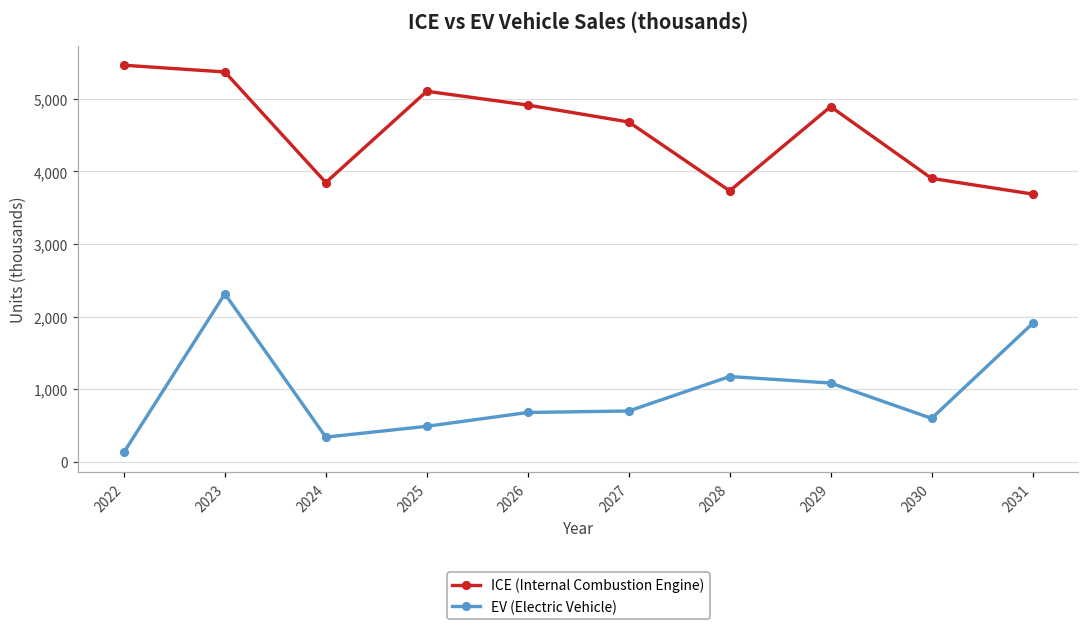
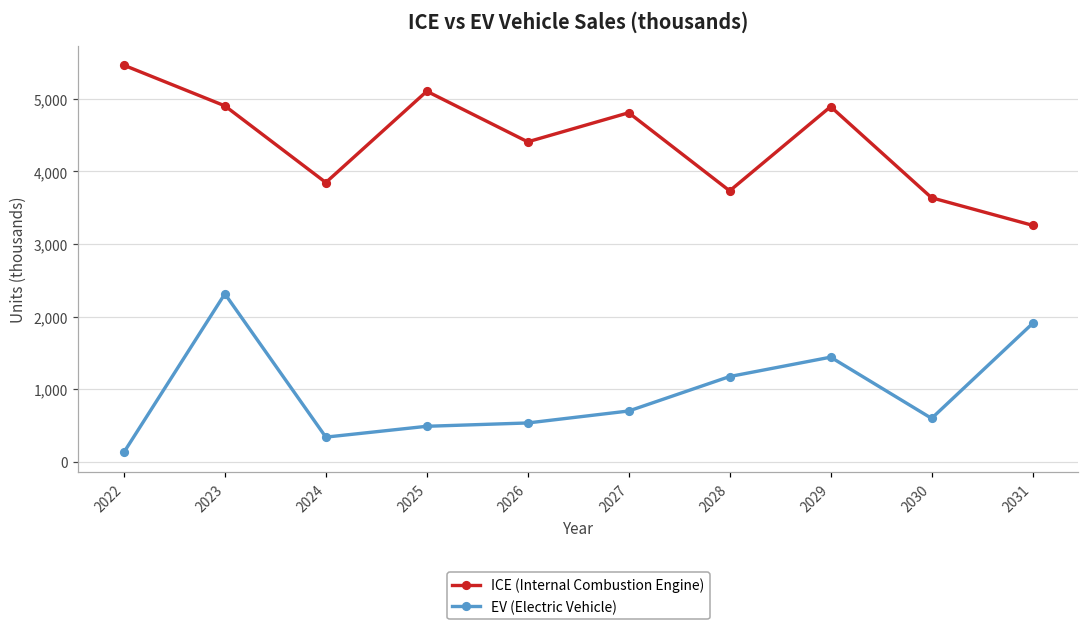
  {
    "ICE (Internal Combustion Engine)": {
      "2022": "5,500",
-     "2023": "5,400",
+     "2023": "4,900",
      "2024": "3,800",
      "2025": "5,100",
-     "2026": "4,900",
-     "2027": "4,700",
+     "2026": "4,400",
+     "2027": "4,800",
      "2028": "3,700",
      "2029": "4,900",
-     "2030": "3,900",
-     "2031": "3,700"
+     "2030": "3,600",
+     "2031": "3,300"
    },
    "EV (Electric Vehicle)": {
      "2022": "100",
      "2023": "2,300",
      "2024": "300",
      "2025": "500",
-     "2026": "700",
+     "2026": "500",
      "2027": "700",
      "2028": "1,200",
-     "2029": "1,100",
+     "2029": "1,400",
      "2030": "600",
      "2031": "1,900"
    }
  }
